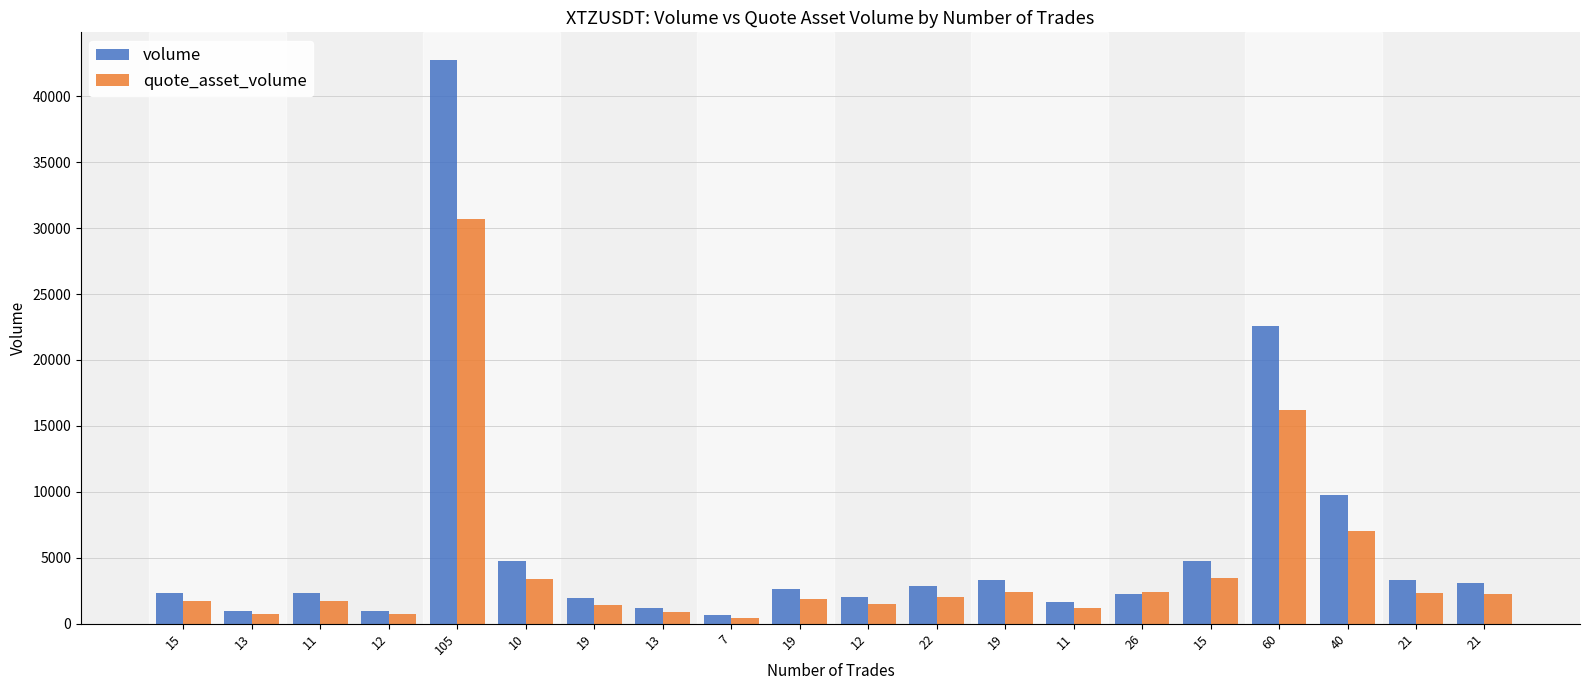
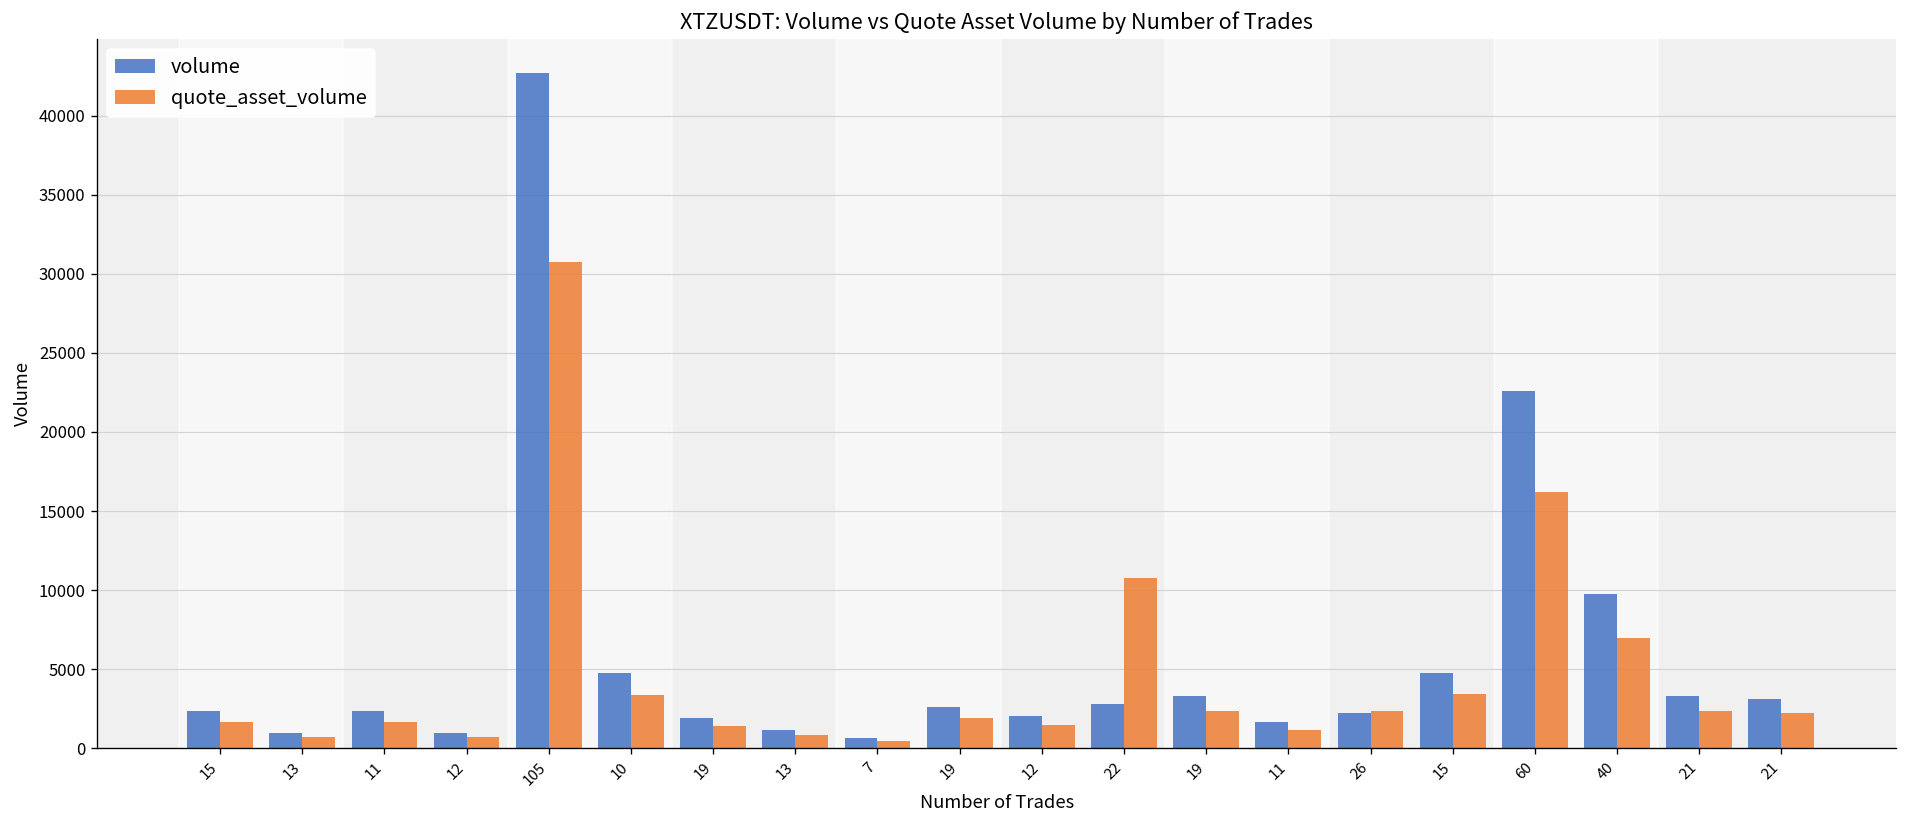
  {
    "volume": {
      "105": 42700,
      "10": 4700,
      "7": 600,
      "22": 2800,
      "26": 2200,
      "60": 22600,
      "40": 9700
    },
    "quote_asset_volume": {
      "105": 30700,
      "10": 3400,
      "7": 500,
-     "22": 2000,
+     "22": 10800,
      "26": 2400,
      "60": 16200,
      "40": 7000
    }
  }
